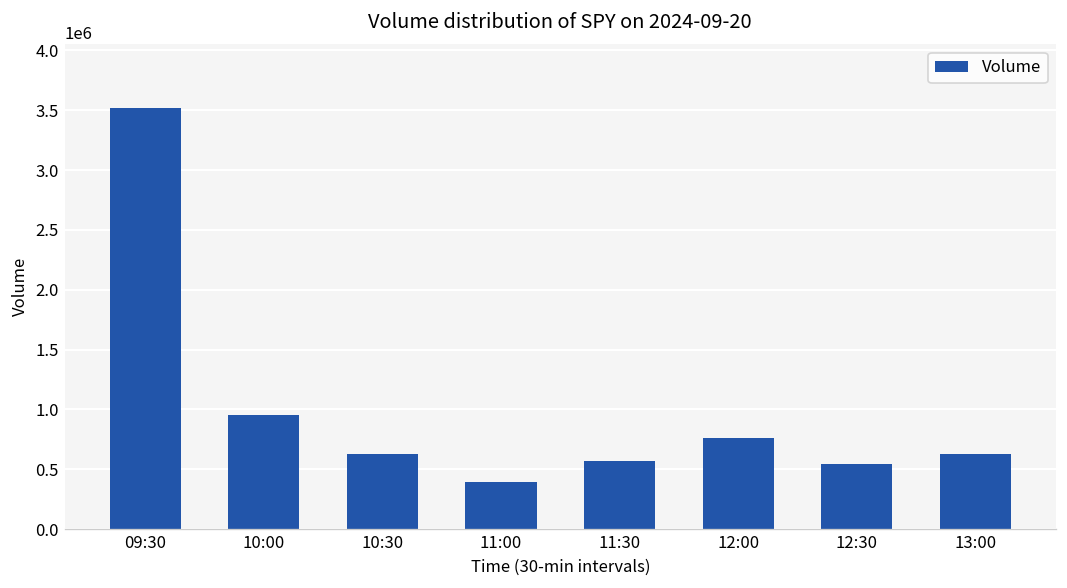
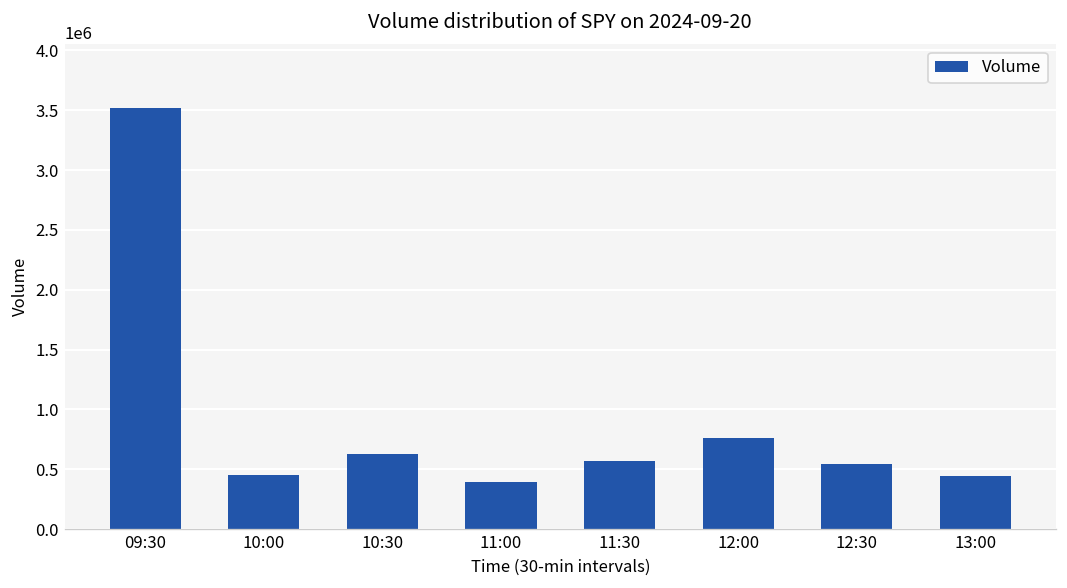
  {
    "09:30": 3500000,
-   "10:00": 1000000,
+   "10:00": 500000,
    "10:30": 600000,
    "11:00": 400000,
    "11:30": 600000,
    "12:00": 800000,
    "12:30": 500000,
-   "13:00": 600000
+   "13:00": 400000
  }
